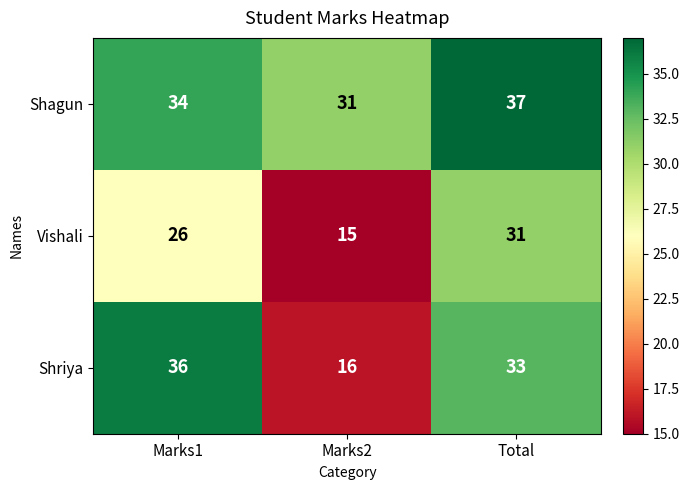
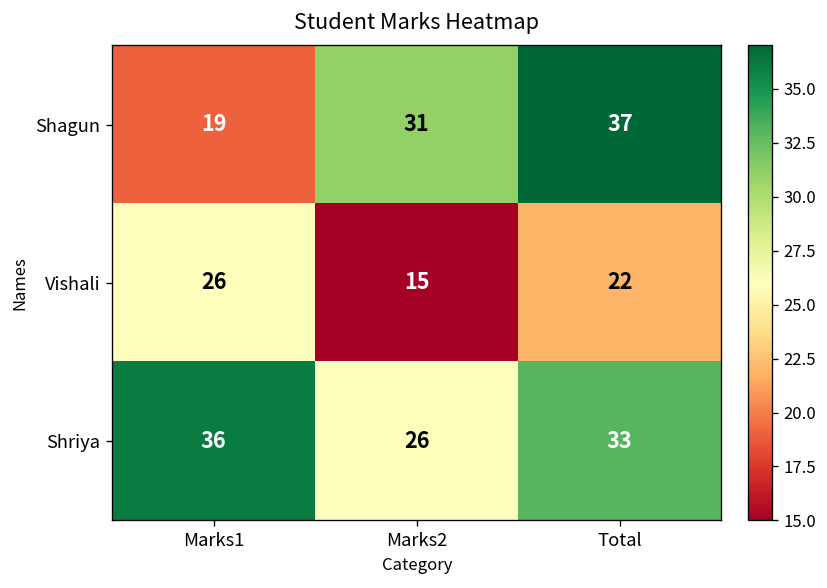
  {
    "Shagun": {
-     "Marks1": 34,
+     "Marks1": 19,
      "Marks2": 31,
      "Total": 37
    },
    "Vishali": {
      "Marks1": 26,
      "Marks2": 15,
-     "Total": 31
+     "Total": 22
    },
    "Shriya": {
      "Marks1": 36,
-     "Marks2": 16,
+     "Marks2": 26,
      "Total": 33
    }
  }
